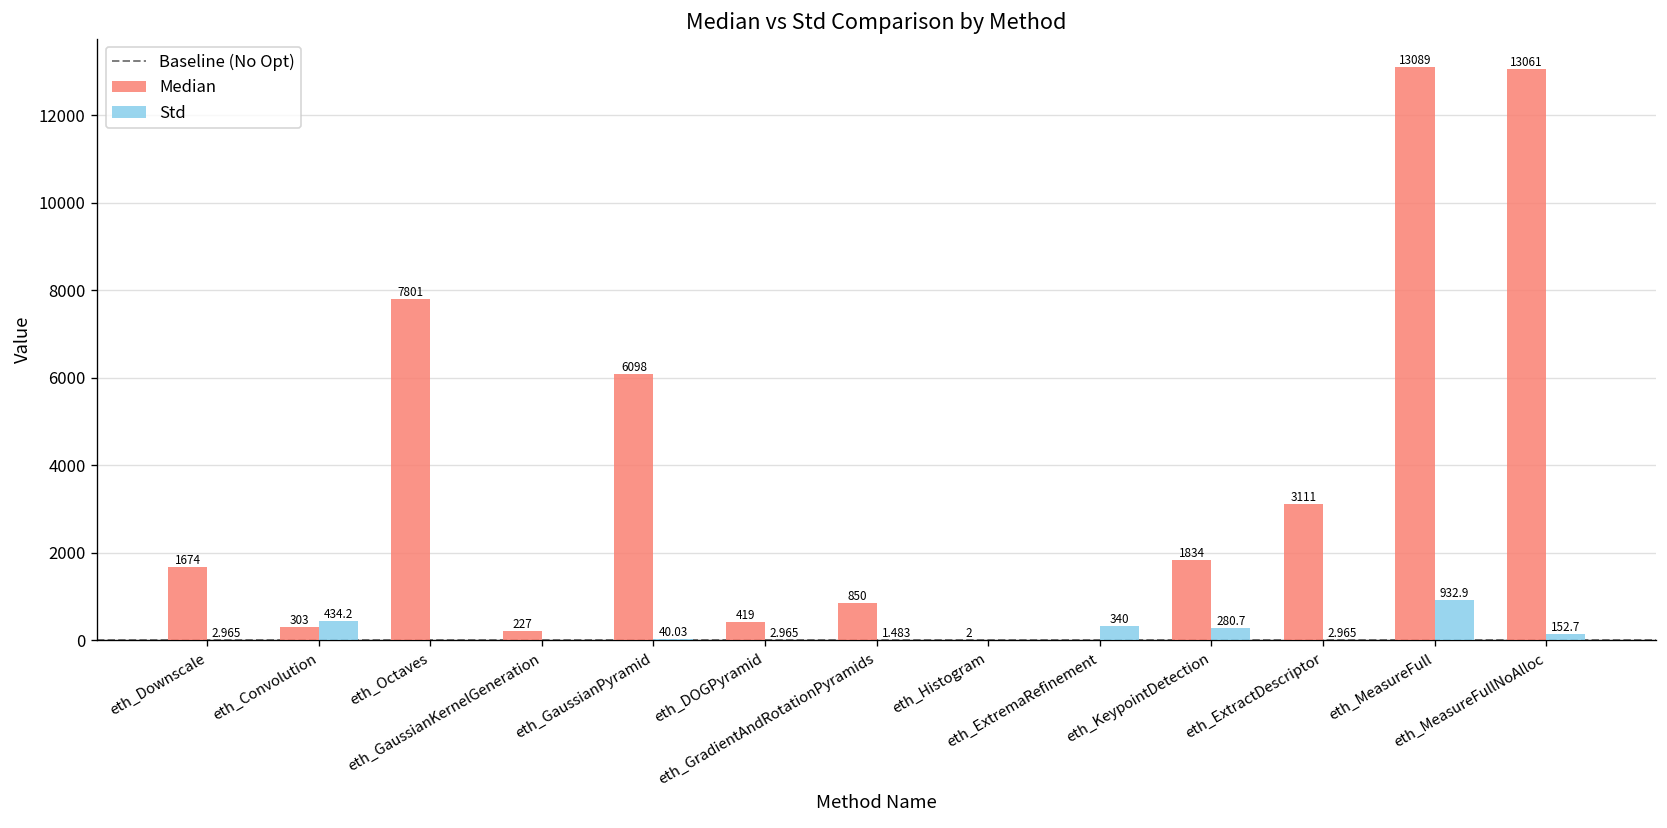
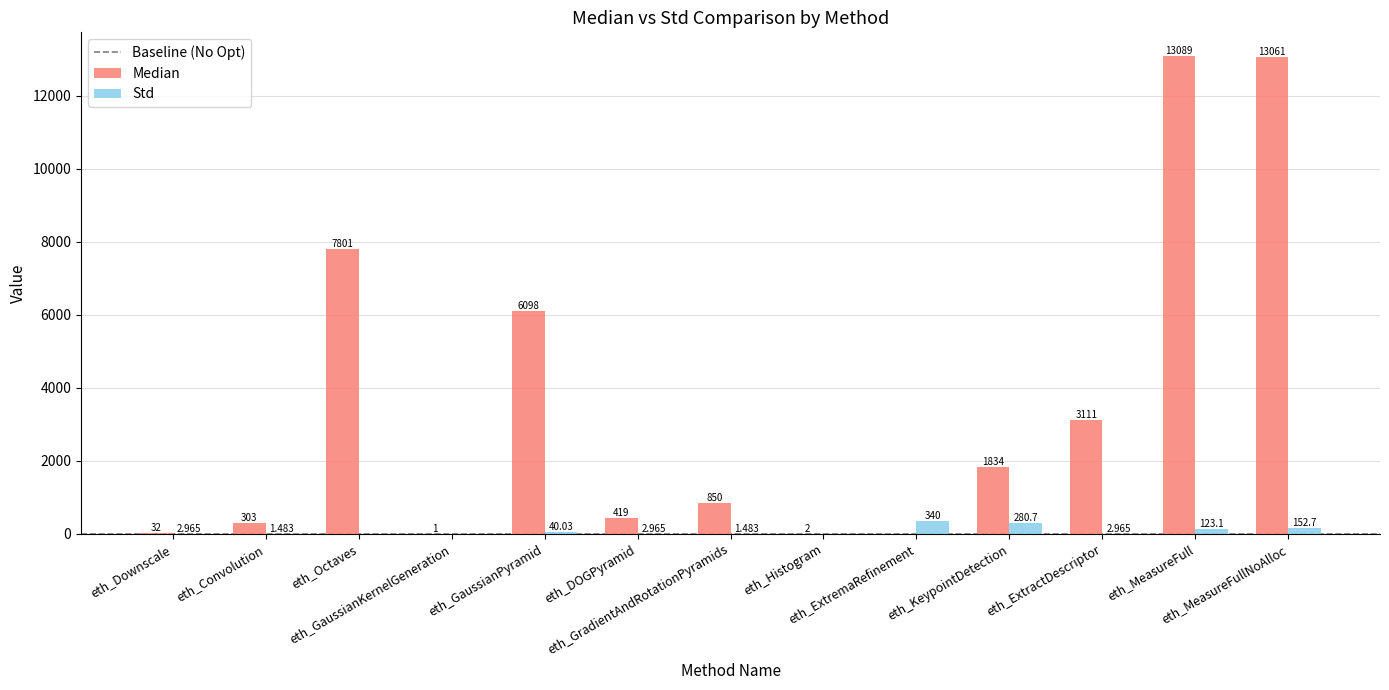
  {
    "Median": {
-     "eth_Downscale": 1674,
+     "eth_Downscale": 32,
      "eth_Convolution": 303,
      "eth_Octaves": 7801,
-     "eth_GaussianKernelGeneration": 227,
+     "eth_GaussianKernelGeneration": 1,
      "eth_GaussianPyramid": 6098,
      "eth_DOGPyramid": 419,
      "eth_GradientAndRotationPyramids": 850,
      "eth_Histogram": 2,
      "eth_KeypointDetection": 1834,
      "eth_ExtractDescriptor": 3111,
      "eth_MeasureFull": 13089,
      "eth_MeasureFullNoAlloc": 13061
    },
    "Std": {
      "eth_Downscale": 2.965,
-     "eth_Convolution": 434.2,
+     "eth_Convolution": 1.483,
      "eth_GaussianPyramid": 40.03,
      "eth_DOGPyramid": 2.965,
      "eth_GradientAndRotationPyramids": 1.483,
      "eth_ExtremaRefinement": 340,
      "eth_KeypointDetection": 280.7,
      "eth_ExtractDescriptor": 2.965,
-     "eth_MeasureFull": 932.9,
+     "eth_MeasureFull": 123.1,
      "eth_MeasureFullNoAlloc": 152.7
    }
  }
